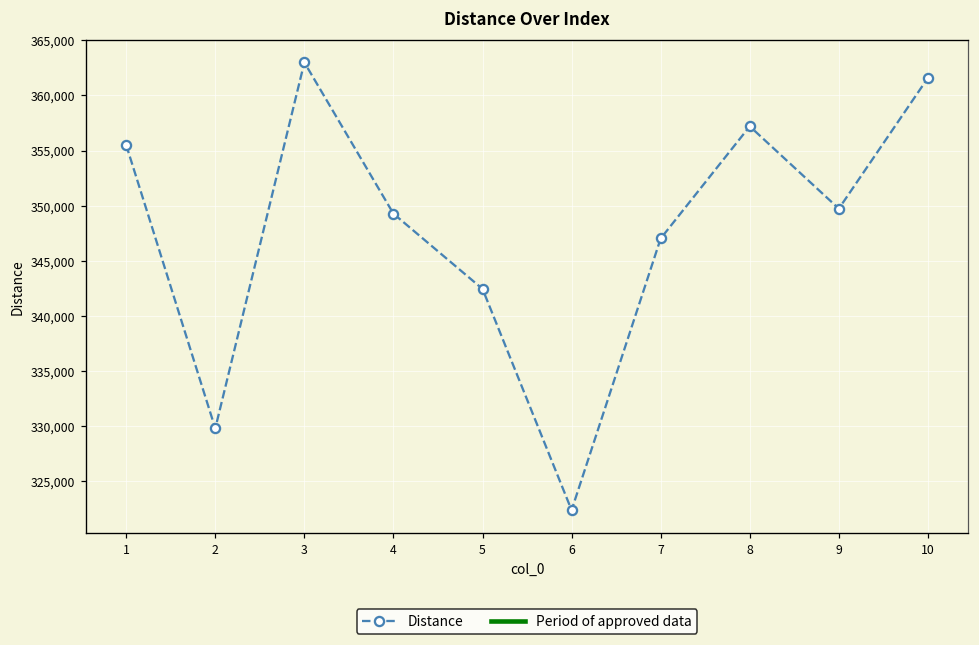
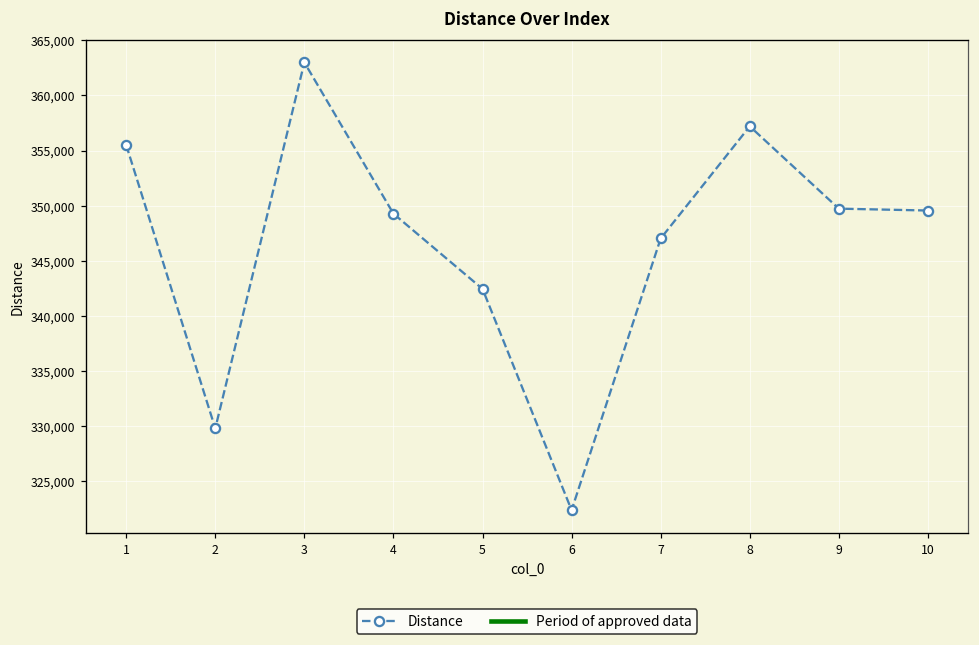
  {
    "1": "355,500",
    "2": "329,800",
    "3": "363,000",
    "4": "349,300",
    "5": "342,400",
    "6": "322,400",
    "7": "347,000",
    "8": "357,200",
    "9": "349,700",
-   "10": "361,600"
+   "10": "349,600"
  }
